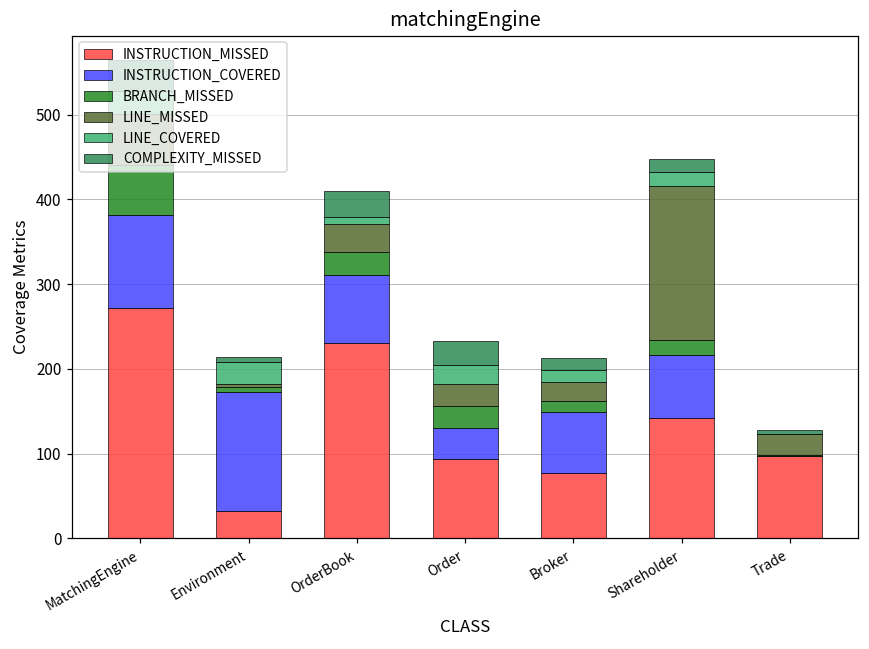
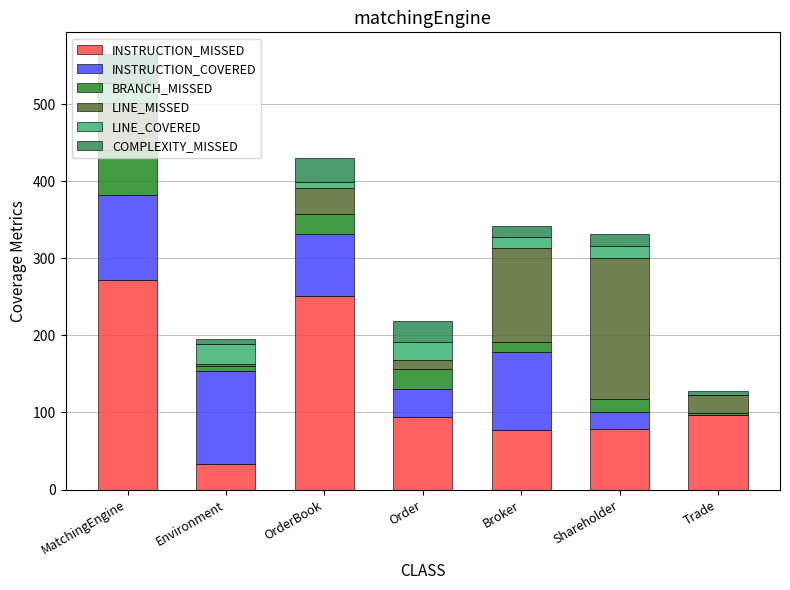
  {
    "INSTRUCTION_MISSED": {
      "MatchingEngine": 270,
      "Environment": 30,
-     "OrderBook": 230,
+     "OrderBook": 250,
      "Order": 90,
      "Broker": 80,
-     "Shareholder": 140,
+     "Shareholder": 80,
      "Trade": 100
    },
    "INSTRUCTION_COVERED": {
      "MatchingEngine": 110,
-     "Environment": 140,
+     "Environment": 120,
      "OrderBook": 80,
      "Order": 40,
-     "Broker": 70,
-     "Shareholder": 80,
+     "Broker": 100,
+     "Shareholder": 20,
      "Trade": 0
    },
    "LINE_MISSED": {
      "OrderBook": 30,
-     "Order": 30,
-     "Broker": 20,
+     "Order": 10,
+     "Broker": 120,
      "Shareholder": 180,
      "Trade": 20
    }
  }
